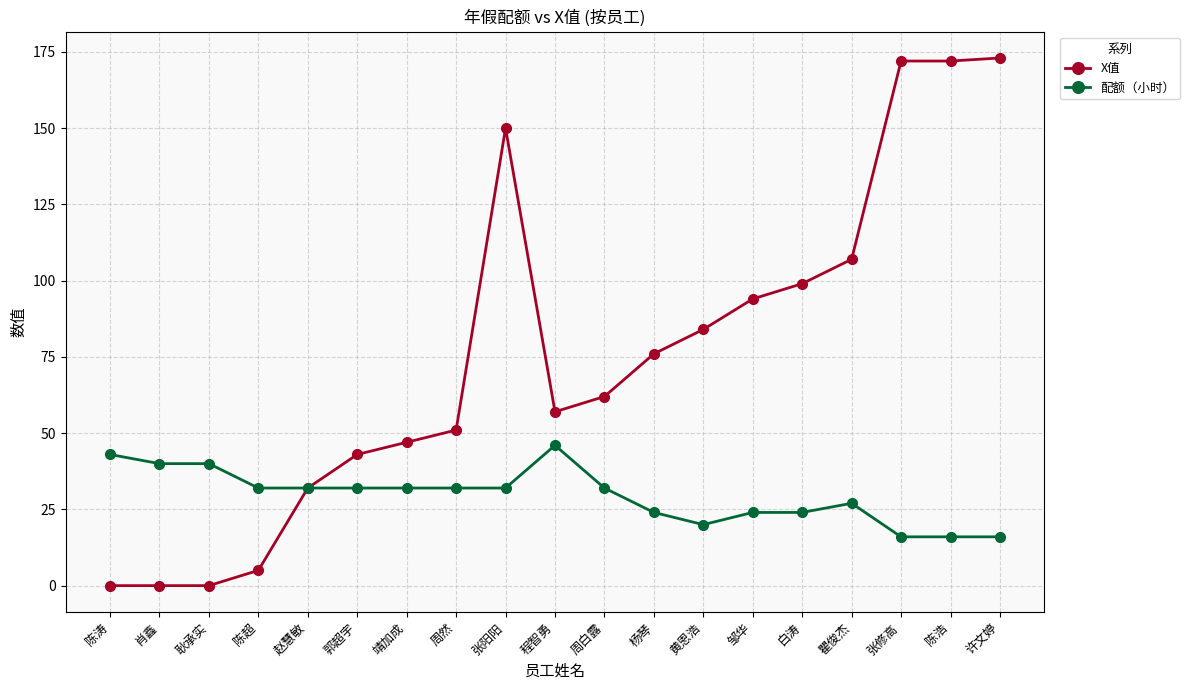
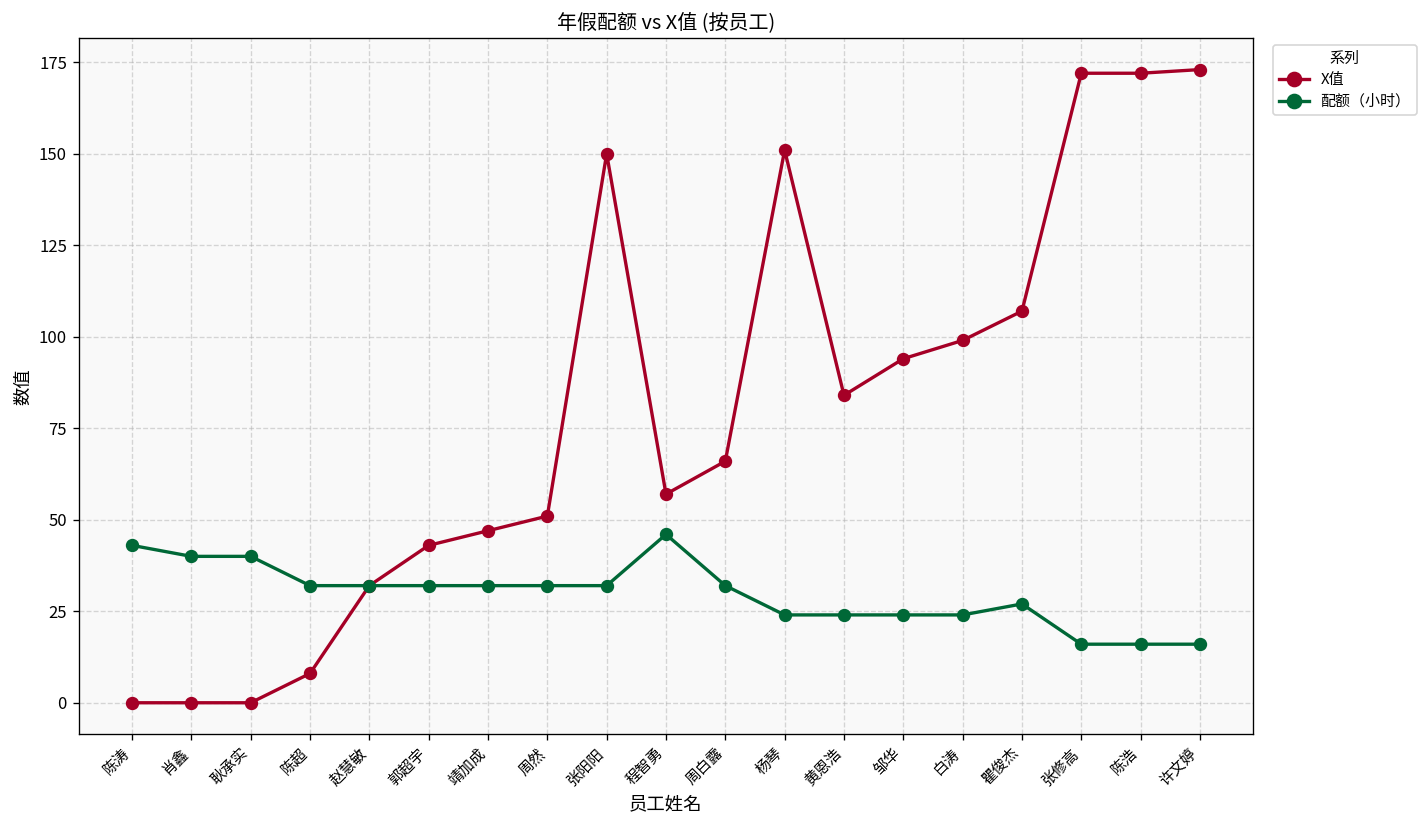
  {
    "X值": {
      "陈涛": 0,
      "肖鑫": 0,
      "耿承实": 0,
-     "陈超": 5,
+     "陈超": 8,
      "郭超宇": 43,
      "靖加成": 47,
      "周然": 51,
      "张阳阳": 150,
      "程智勇": 57,
-     "周白露": 62,
-     "杨琴": 76,
+     "周白露": 66,
+     "杨琴": 151,
      "黄恩浩": 84,
      "邹华": 94,
      "白涛": 99,
      "瞿俊杰": 107,
      "张修高": 172,
      "陈浩": 172,
      "许文婷": 173
    },
    "配额（小时）": {
      "陈涛": 43,
      "肖鑫": 40,
      "耿承实": 40,
      "陈超": 32,
      "郭超宇": 32,
      "靖加成": 32,
      "周然": 32,
      "张阳阳": 32,
      "程智勇": 46,
      "周白露": 32,
      "杨琴": 24,
-     "黄恩浩": 20,
+     "黄恩浩": 24,
      "邹华": 24,
      "白涛": 24,
      "瞿俊杰": 27,
      "张修高": 16,
      "陈浩": 16,
      "许文婷": 16
    }
  }
